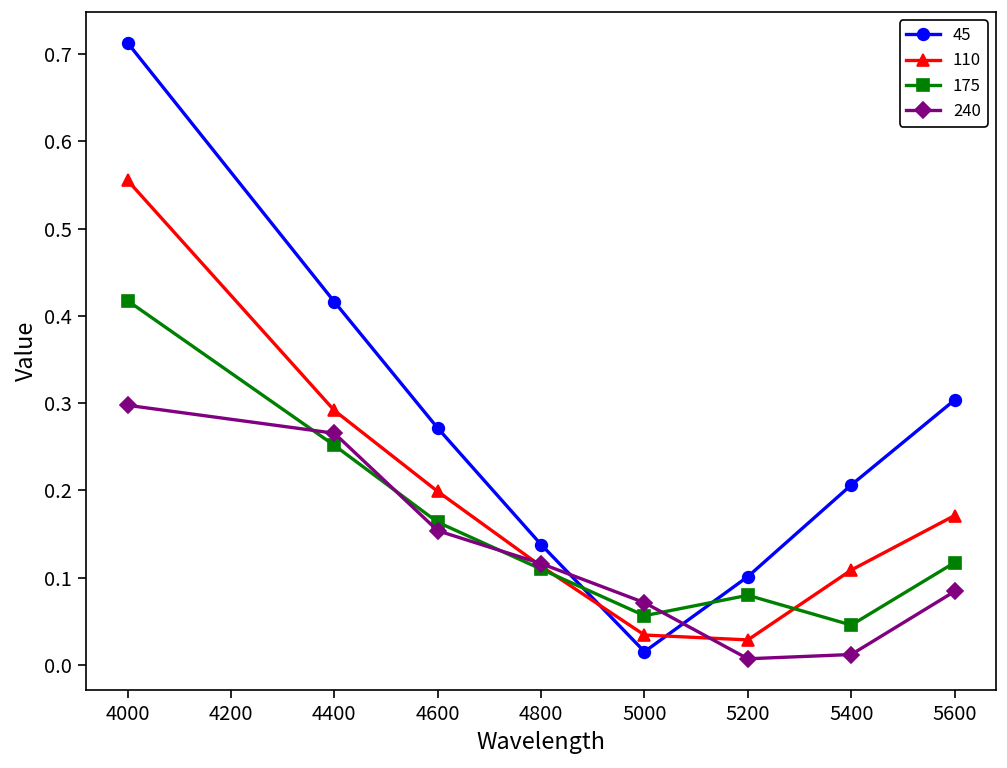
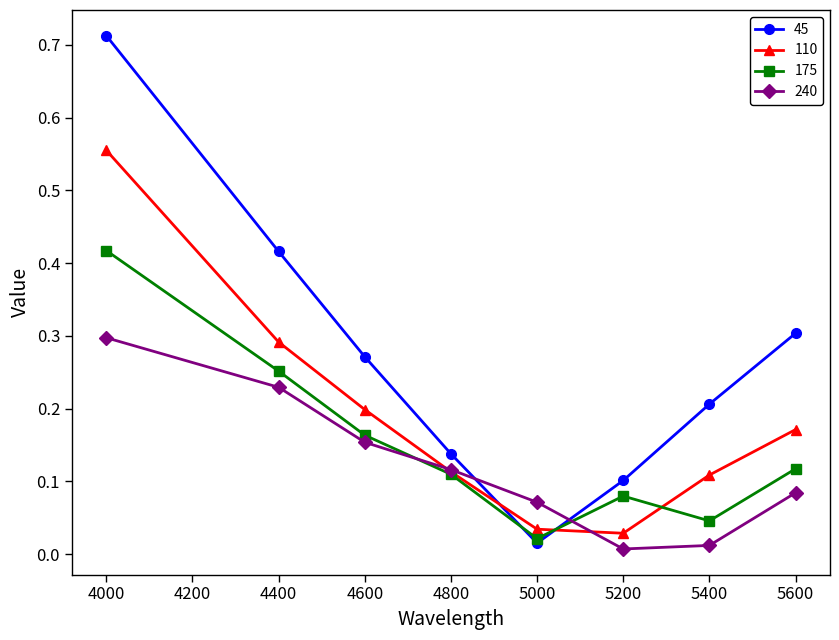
  {
    "45": {
      "4000": 0.71,
      "4400": 0.42,
      "4600": 0.27,
      "4800": 0.14,
      "5000": 0.02,
      "5200": 0.10,
      "5400": 0.21,
      "5600": 0.30
    },
    "110": {
      "4000": 0.56,
      "4400": 0.29,
      "4600": 0.20,
      "5000": 0.03,
      "5200": 0.03,
      "5400": 0.11,
      "5600": 0.17
    },
    "175": {
      "4000": 0.42,
      "4400": 0.25,
      "4600": 0.16,
-     "5000": 0.06,
+     "5000": 0.02,
      "5200": 0.08,
      "5400": 0.05,
      "5600": 0.12
    },
    "240": {
      "4000": 0.30,
-     "4400": 0.27,
+     "4400": 0.23,
      "4600": 0.15,
      "5000": 0.07,
      "5200": 0.01,
      "5400": 0.01,
      "5600": 0.08
    }
  }
